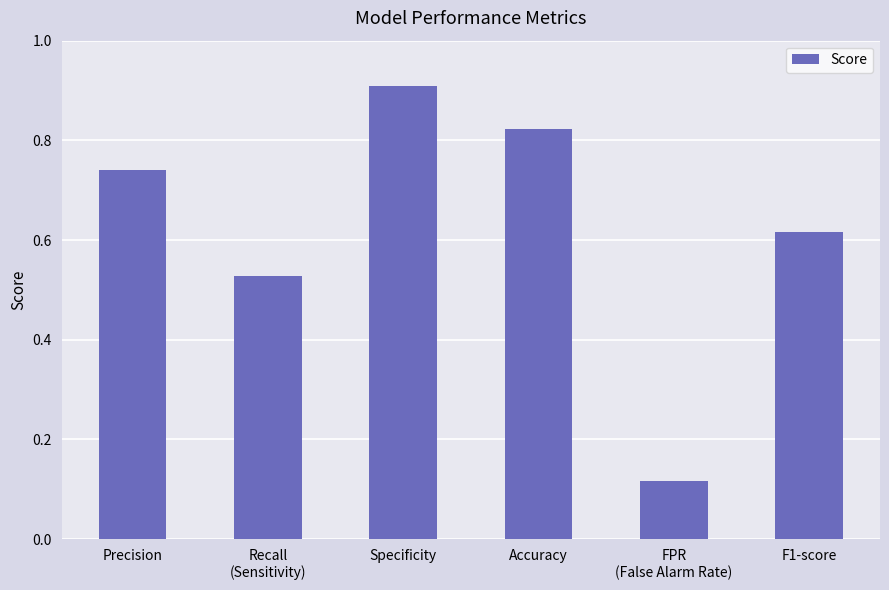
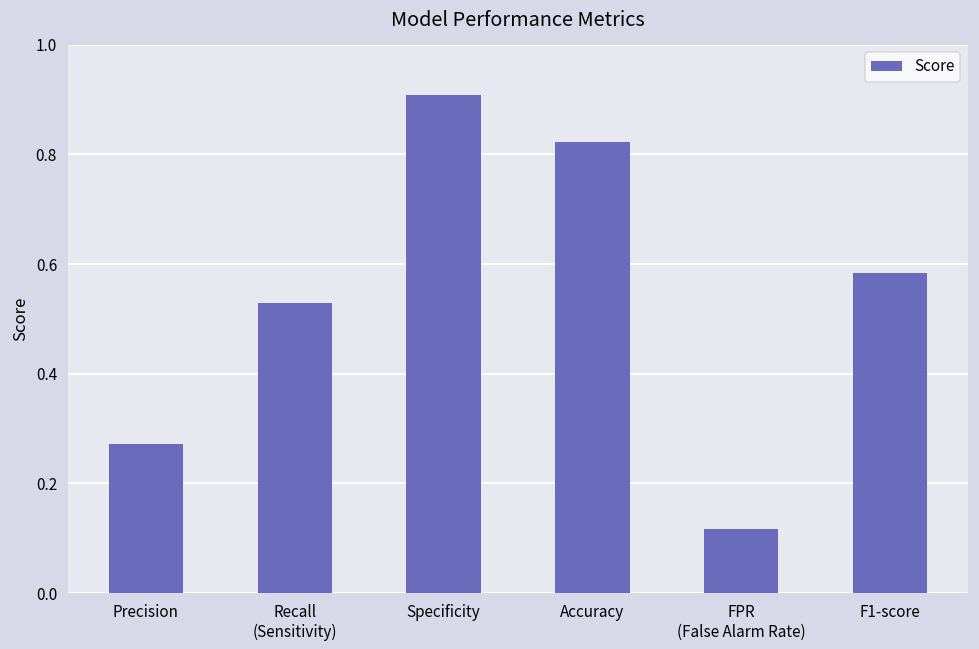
  {
-   "Precision": 0.74,
+   "Precision": 0.27,
    "Recall (Sensitivity)": 0.53,
    "Specificity": 0.91,
    "Accuracy": 0.82,
    "FPR (False Alarm Rate)": 0.12,
-   "F1-score": 0.62
+   "F1-score": 0.58
  }
